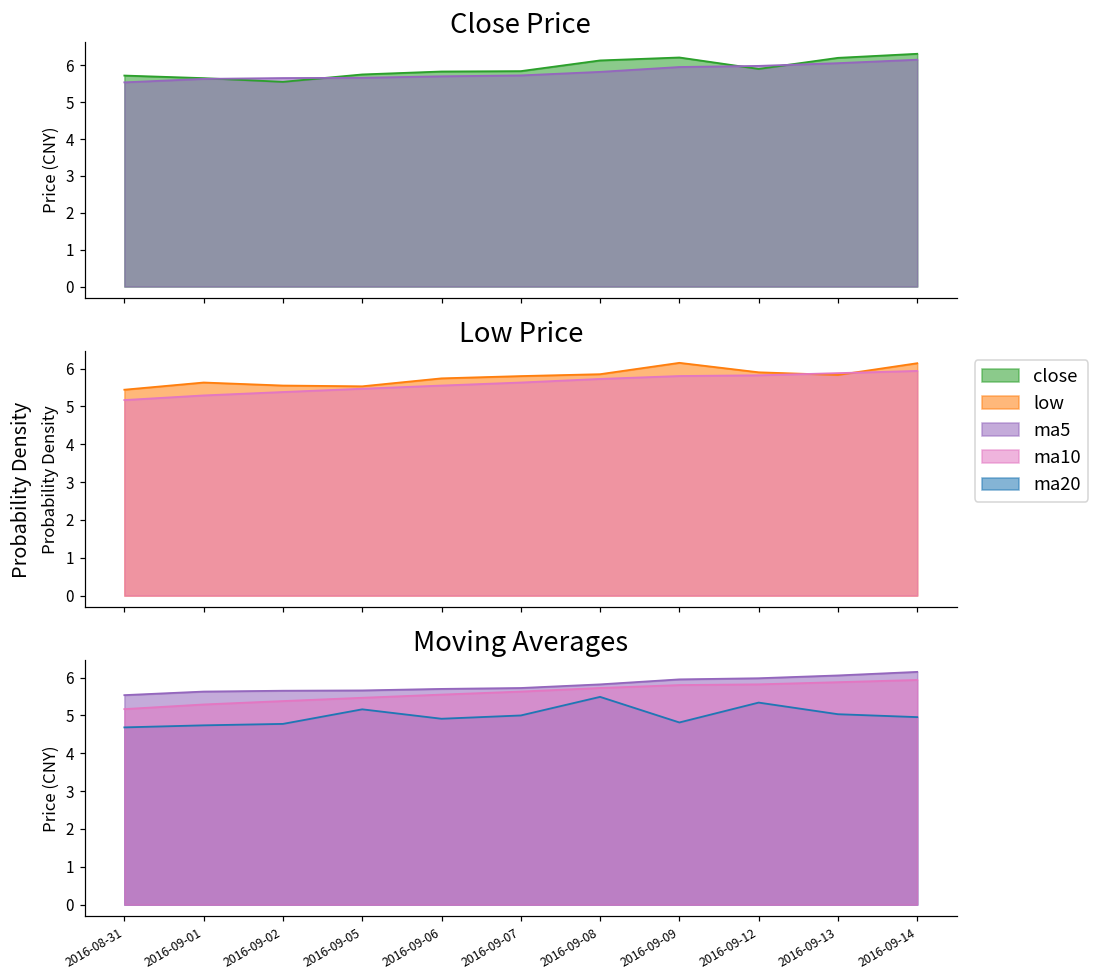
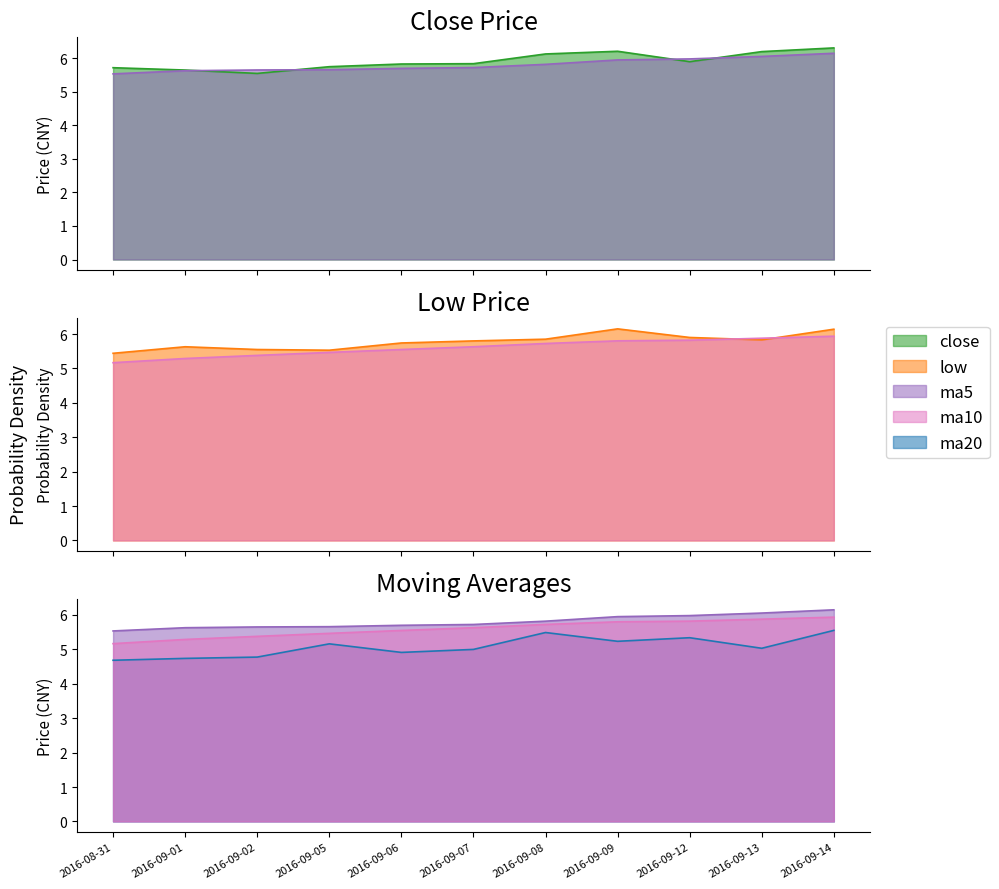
  {
    "Moving Averages": {
      "ma20": {
        "2016-08-31": 4.7,
        "2016-09-01": 4.7,
        "2016-09-02": 4.8,
        "2016-09-05": 5.2,
        "2016-09-06": 4.9,
        "2016-09-07": 5.0,
        "2016-09-08": 5.5,
-       "2016-09-09": 4.8,
+       "2016-09-09": 5.2,
        "2016-09-12": 5.3,
        "2016-09-13": 5.0,
-       "2016-09-14": 5.0
+       "2016-09-14": 5.6
      },
      "ma5": {
        "2016-08-31": 5.5,
        "2016-09-01": 5.6,
        "2016-09-02": 5.7,
        "2016-09-05": 5.7,
        "2016-09-06": 5.7,
        "2016-09-07": 5.7,
        "2016-09-08": 5.8,
        "2016-09-09": 6.0,
        "2016-09-12": 6.0,
        "2016-09-13": 6.1,
        "2016-09-14": 6.2
      },
      "ma10": {
        "2016-08-31": 5.2,
        "2016-09-01": 5.3,
        "2016-09-02": 5.4,
        "2016-09-05": 5.5,
        "2016-09-06": 5.6,
        "2016-09-07": 5.6,
        "2016-09-08": 5.7,
        "2016-09-09": 5.8,
        "2016-09-12": 5.8,
        "2016-09-13": 5.9,
        "2016-09-14": 5.9
      }
    }
  }
